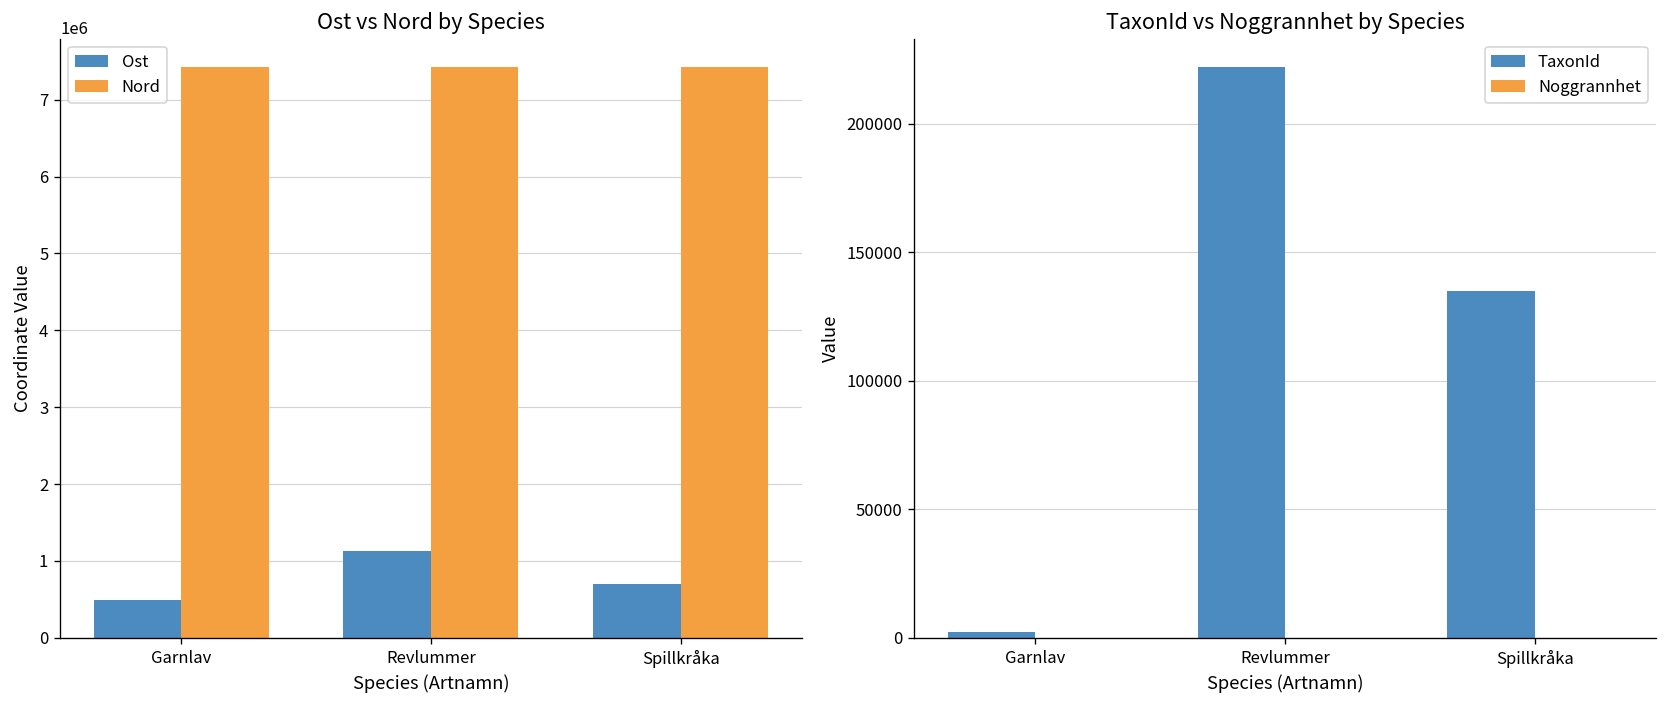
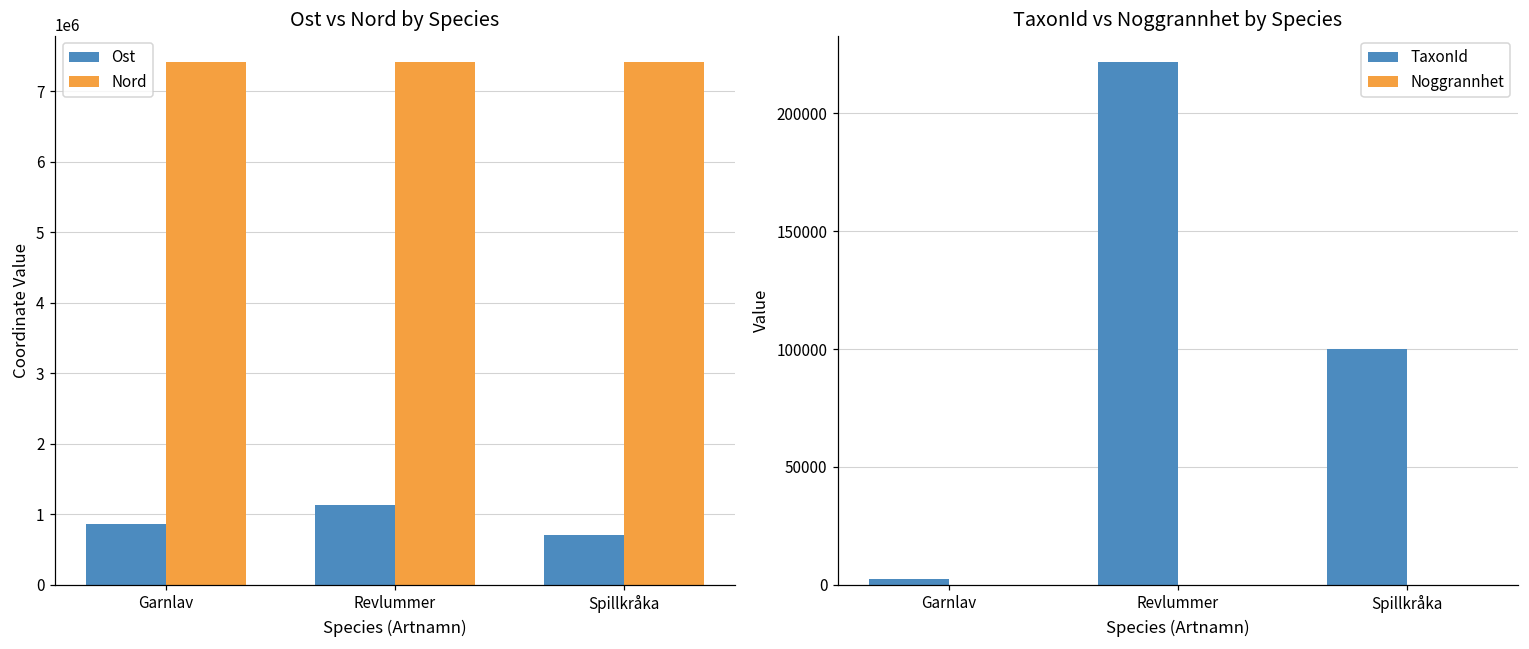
  {
    "Ost vs Nord by Species": {
      "Ost": {
-       "Garnlav": 500000,
+       "Garnlav": 900000,
        "Revlummer": 1100000,
        "Spillkråka": 700000
      },
      "Nord": {
        "Garnlav": 7400000,
        "Revlummer": 7400000,
        "Spillkråka": 7400000
      }
    },
    "TaxonId vs Noggrannhet by Species": {
      "TaxonId": {
        "Garnlav": 2000,
        "Revlummer": 222000,
-       "Spillkråka": 135000
+       "Spillkråka": 100000
      }
    }
  }
